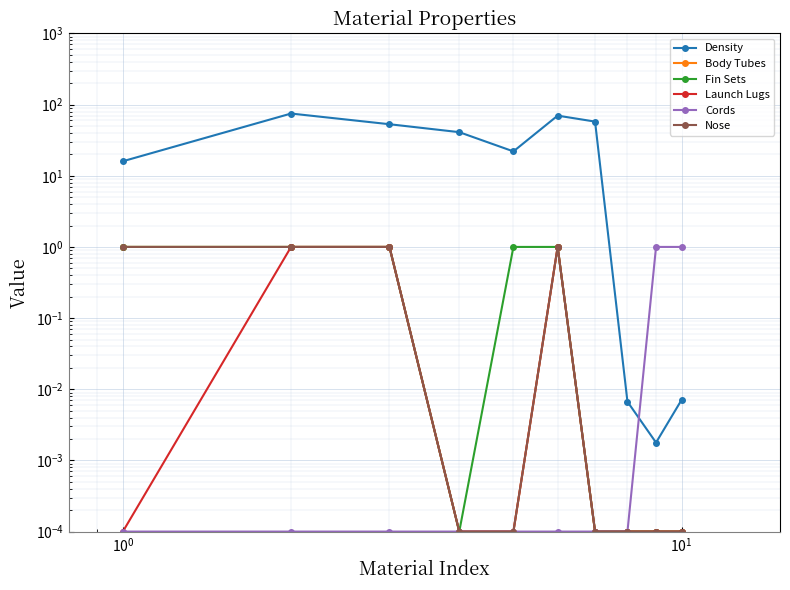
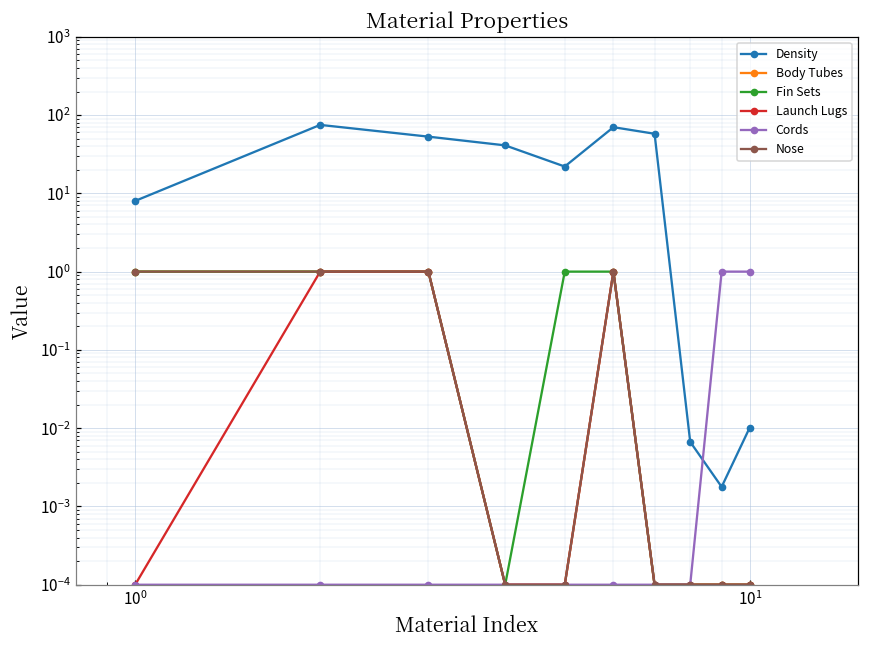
  {
    "Density": {
-     "10^0": 16,
-     "10^1": 0.007
+     "10^0": 8,
+     "10^1": 0.010
    },
    "Cords": {
      "10^1": 1.0
    }
  }
